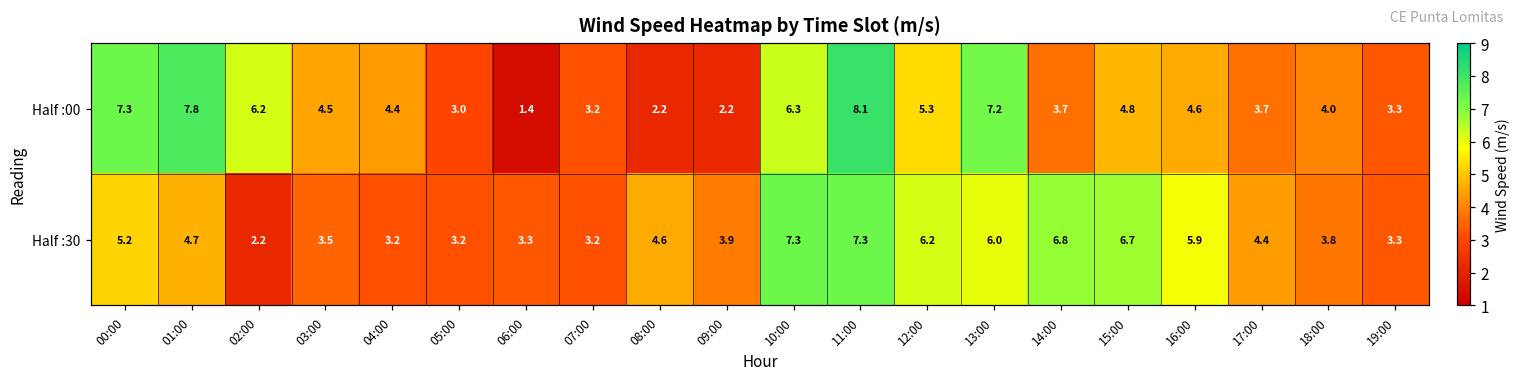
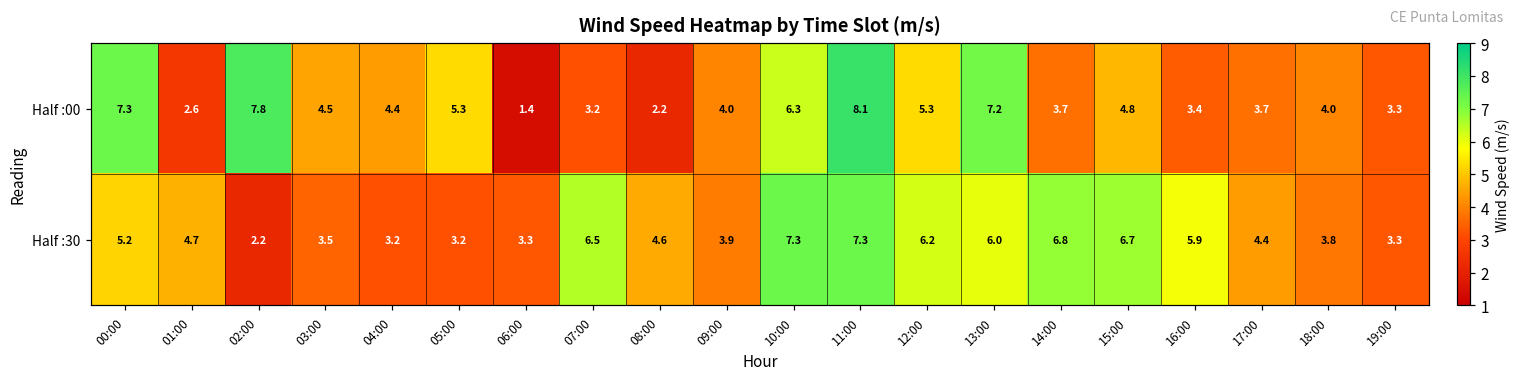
  {
    "Half :00": {
      "00:00": 7.3,
-     "01:00": 7.8,
-     "02:00": 6.2,
+     "01:00": 2.6,
+     "02:00": 7.8,
      "03:00": 4.5,
      "04:00": 4.4,
-     "05:00": 3.0,
+     "05:00": 5.3,
      "06:00": 1.4,
      "07:00": 3.2,
      "08:00": 2.2,
-     "09:00": 2.2,
+     "09:00": 4.0,
      "10:00": 6.3,
      "11:00": 8.1,
      "12:00": 5.3,
      "13:00": 7.2,
      "14:00": 3.7,
      "15:00": 4.8,
-     "16:00": 4.6,
+     "16:00": 3.4,
      "17:00": 3.7,
      "18:00": 4.0,
      "19:00": 3.3
    },
    "Half :30": {
      "00:00": 5.2,
      "01:00": 4.7,
      "02:00": 2.2,
      "03:00": 3.5,
      "04:00": 3.2,
      "05:00": 3.2,
      "06:00": 3.3,
-     "07:00": 3.2,
+     "07:00": 6.5,
      "08:00": 4.6,
      "09:00": 3.9,
      "10:00": 7.3,
      "11:00": 7.3,
      "12:00": 6.2,
      "13:00": 6.0,
      "14:00": 6.8,
      "15:00": 6.7,
      "16:00": 5.9,
      "17:00": 4.4,
      "18:00": 3.8,
      "19:00": 3.3
    }
  }
